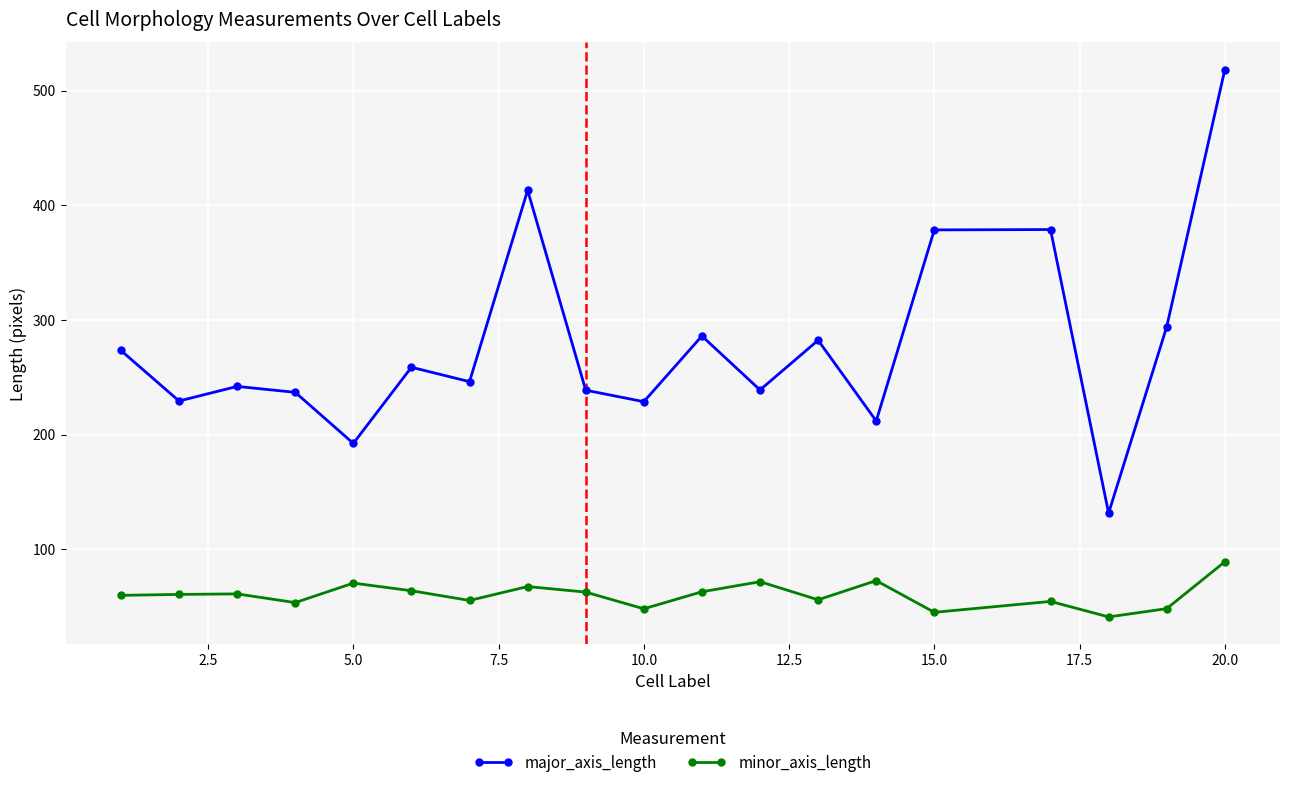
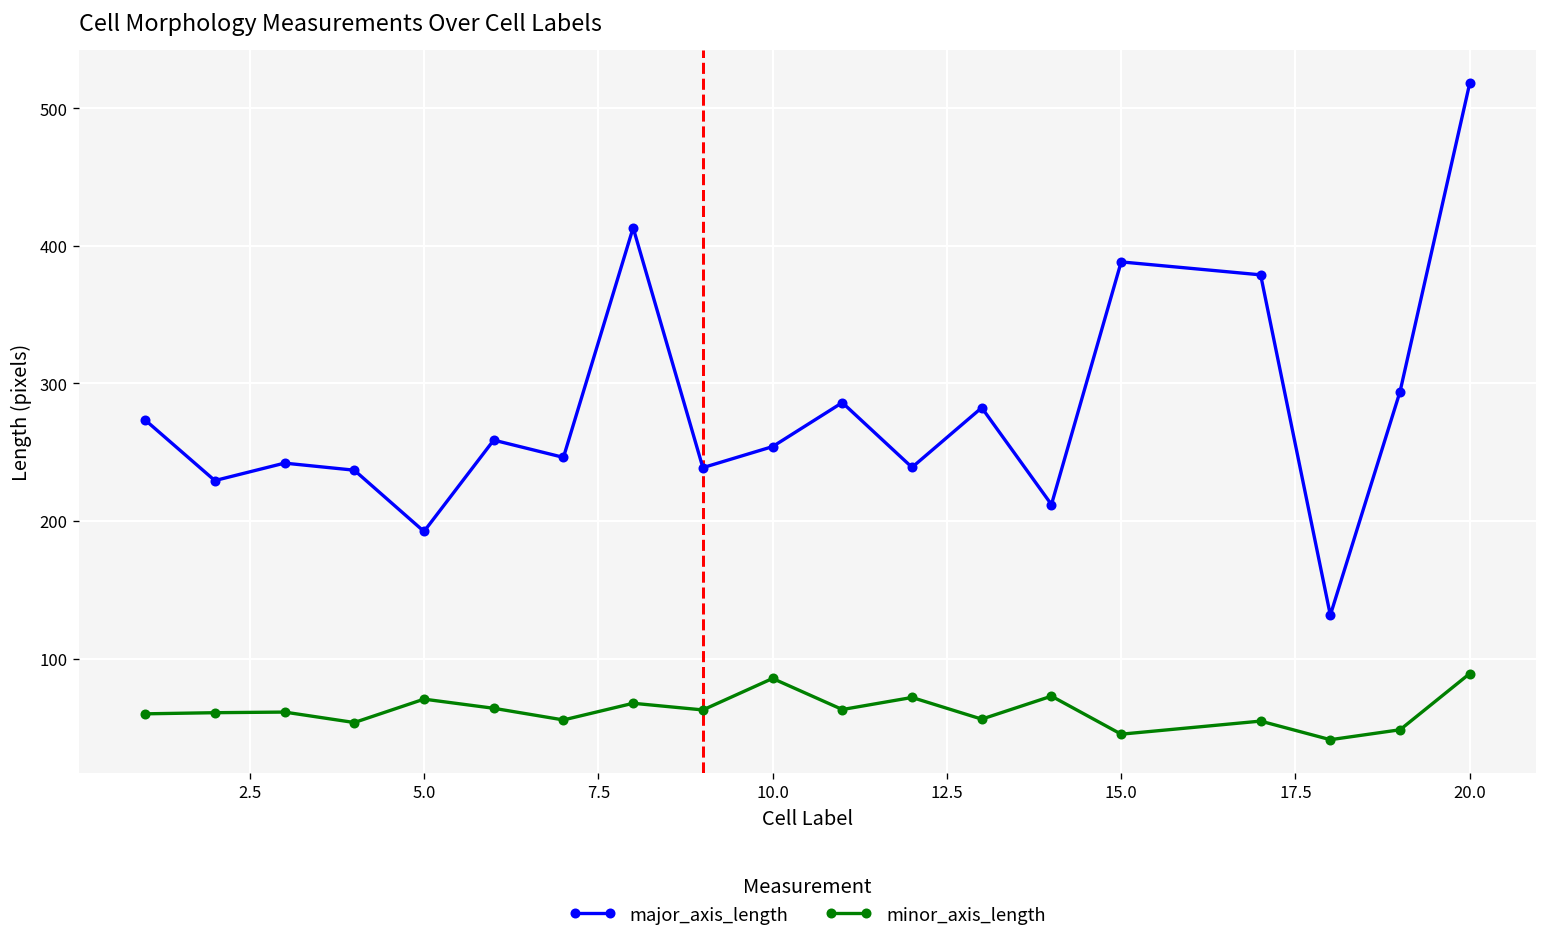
  {
    "major_axis_length": {
      "5.0": 192,
-     "10.0": 229,
-     "15.0": 379,
+     "10.0": 254,
+     "15.0": 388,
      "20.0": 518
    },
    "minor_axis_length": {
      "5.0": 70,
-     "10.0": 48,
+     "10.0": 86,
      "15.0": 45,
      "20.0": 89
    }
  }
